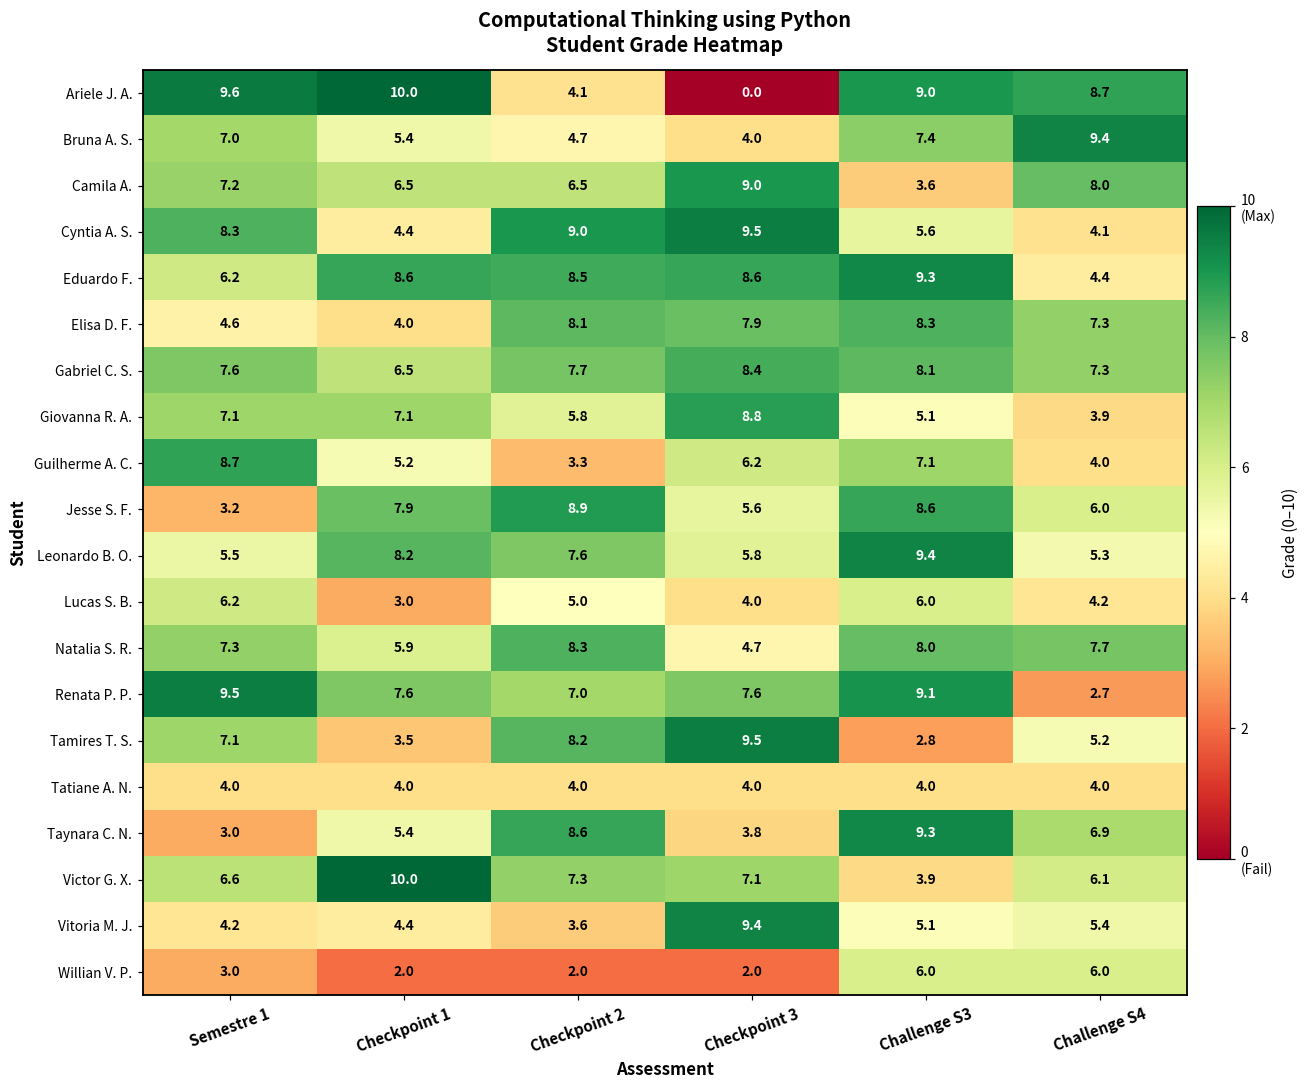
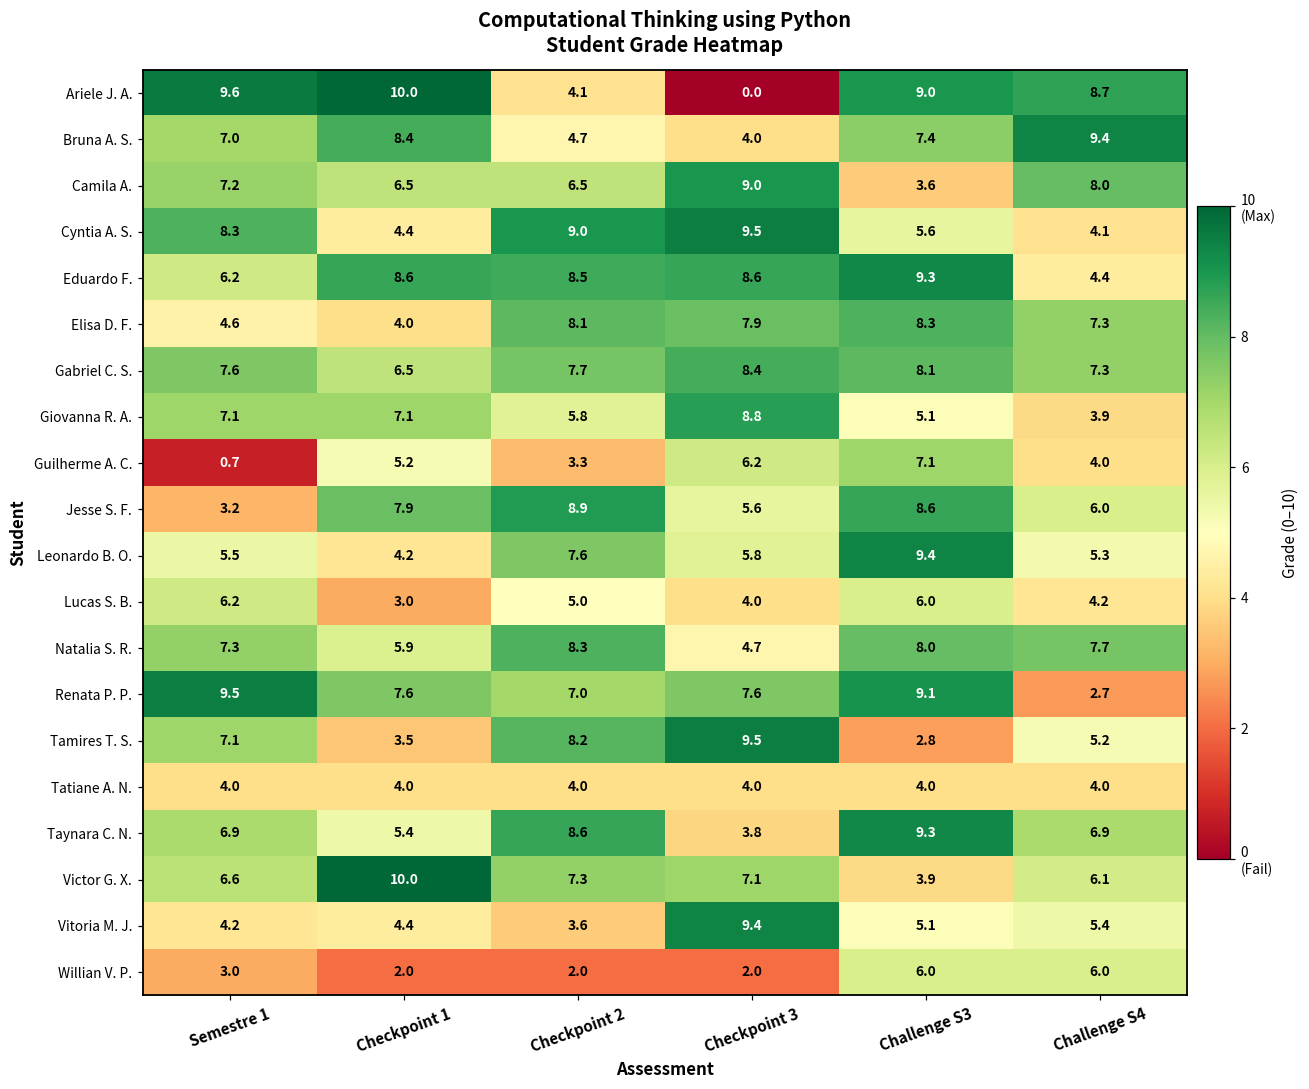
  {
    "Ariele J. A.": {
      "Semestre 1": 9.6,
      "Checkpoint 1": 10.0,
      "Checkpoint 2": 4.1,
      "Checkpoint 3": 0.0,
      "Challenge S3": 9.0,
      "Challenge S4": 8.7
    },
    "Bruna A. S.": {
      "Semestre 1": 7.0,
-     "Checkpoint 1": 5.4,
+     "Checkpoint 1": 8.4,
      "Checkpoint 2": 4.7,
      "Checkpoint 3": 4.0,
      "Challenge S3": 7.4,
      "Challenge S4": 9.4
    },
    "Camila A.": {
      "Semestre 1": 7.2,
      "Checkpoint 1": 6.5,
      "Checkpoint 2": 6.5,
      "Checkpoint 3": 9.0,
      "Challenge S3": 3.6,
      "Challenge S4": 8.0
    },
    "Cyntia A. S.": {
      "Semestre 1": 8.3,
      "Checkpoint 1": 4.4,
      "Checkpoint 2": 9.0,
      "Checkpoint 3": 9.5,
      "Challenge S3": 5.6,
      "Challenge S4": 4.1
    },
    "Eduardo F.": {
      "Semestre 1": 6.2,
      "Checkpoint 1": 8.6,
      "Checkpoint 2": 8.5,
      "Checkpoint 3": 8.6,
      "Challenge S3": 9.3,
      "Challenge S4": 4.4
    },
    "Elisa D. F.": {
      "Semestre 1": 4.6,
      "Checkpoint 1": 4.0,
      "Checkpoint 2": 8.1,
      "Checkpoint 3": 7.9,
      "Challenge S3": 8.3,
      "Challenge S4": 7.3
    },
    "Gabriel C. S.": {
      "Semestre 1": 7.6,
      "Checkpoint 1": 6.5,
      "Checkpoint 2": 7.7,
      "Checkpoint 3": 8.4,
      "Challenge S3": 8.1,
      "Challenge S4": 7.3
    },
    "Giovanna R. A.": {
      "Semestre 1": 7.1,
      "Checkpoint 1": 7.1,
      "Checkpoint 2": 5.8,
      "Checkpoint 3": 8.8,
      "Challenge S3": 5.1,
      "Challenge S4": 3.9
    },
    "Guilherme A. C.": {
-     "Semestre 1": 8.7,
+     "Semestre 1": 0.7,
      "Checkpoint 1": 5.2,
      "Checkpoint 2": 3.3,
      "Checkpoint 3": 6.2,
      "Challenge S3": 7.1,
      "Challenge S4": 4.0
    },
    "Jesse S. F.": {
      "Semestre 1": 3.2,
      "Checkpoint 1": 7.9,
      "Checkpoint 2": 8.9,
      "Checkpoint 3": 5.6,
      "Challenge S3": 8.6,
      "Challenge S4": 6.0
    },
    "Leonardo B. O.": {
      "Semestre 1": 5.5,
-     "Checkpoint 1": 8.2,
+     "Checkpoint 1": 4.2,
      "Checkpoint 2": 7.6,
      "Checkpoint 3": 5.8,
      "Challenge S3": 9.4,
      "Challenge S4": 5.3
    },
    "Lucas S. B.": {
      "Semestre 1": 6.2,
      "Checkpoint 1": 3.0,
      "Checkpoint 2": 5.0,
      "Checkpoint 3": 4.0,
      "Challenge S3": 6.0,
      "Challenge S4": 4.2
    },
    "Natalia S. R.": {
      "Semestre 1": 7.3,
      "Checkpoint 1": 5.9,
      "Checkpoint 2": 8.3,
      "Checkpoint 3": 4.7,
      "Challenge S3": 8.0,
      "Challenge S4": 7.7
    },
    "Renata P. P.": {
      "Semestre 1": 9.5,
      "Checkpoint 1": 7.6,
      "Checkpoint 2": 7.0,
      "Checkpoint 3": 7.6,
      "Challenge S3": 9.1,
      "Challenge S4": 2.7
    },
    "Tamires T. S.": {
      "Semestre 1": 7.1,
      "Checkpoint 1": 3.5,
      "Checkpoint 2": 8.2,
      "Checkpoint 3": 9.5,
      "Challenge S3": 2.8,
      "Challenge S4": 5.2
    },
    "Tatiane A. N.": {
      "Semestre 1": 4.0,
      "Checkpoint 1": 4.0,
      "Checkpoint 2": 4.0,
      "Checkpoint 3": 4.0,
      "Challenge S3": 4.0,
      "Challenge S4": 4.0
    },
    "Taynara C. N.": {
-     "Semestre 1": 3.0,
+     "Semestre 1": 6.9,
      "Checkpoint 1": 5.4,
      "Checkpoint 2": 8.6,
      "Checkpoint 3": 3.8,
      "Challenge S3": 9.3,
      "Challenge S4": 6.9
    },
    "Victor G. X.": {
      "Semestre 1": 6.6,
      "Checkpoint 1": 10.0,
      "Checkpoint 2": 7.3,
      "Checkpoint 3": 7.1,
      "Challenge S3": 3.9,
      "Challenge S4": 6.1
    },
    "Vitoria M. J.": {
      "Semestre 1": 4.2,
      "Checkpoint 1": 4.4,
      "Checkpoint 2": 3.6,
      "Checkpoint 3": 9.4,
      "Challenge S3": 5.1,
      "Challenge S4": 5.4
    },
    "Willian V. P.": {
      "Semestre 1": 3.0,
      "Checkpoint 1": 2.0,
      "Checkpoint 2": 2.0,
      "Checkpoint 3": 2.0,
      "Challenge S3": 6.0,
      "Challenge S4": 6.0
    }
  }
